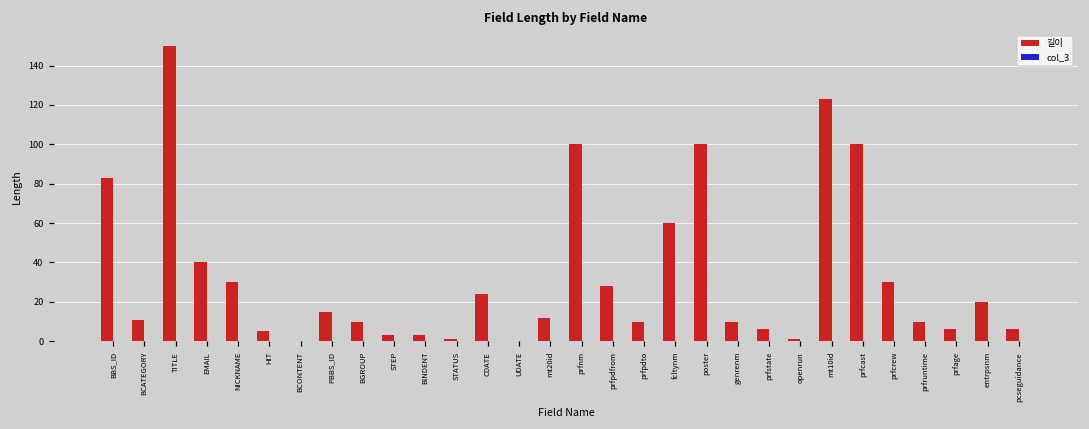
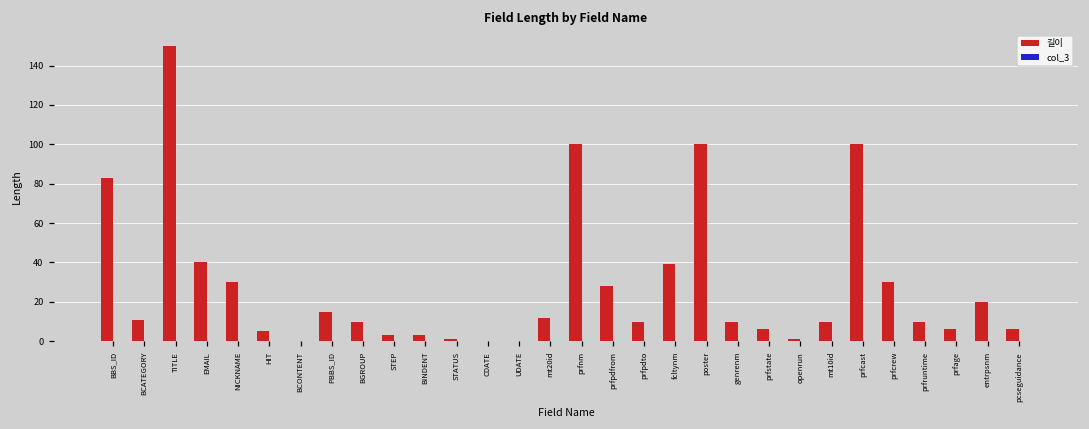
  {
    "길이": {
      "BBS_ID": 83,
      "BCATEGORY": 11,
      "TITLE": 150,
      "EMAIL": 40,
      "NICKNAME": 30,
      "HIT": 5,
      "BCONTENT": 0,
      "PBBS_ID": 15,
      "BGROUP": 10,
      "STEP": 3,
      "BINDENT": 3,
-     "CDATE": 24,
+     "CDATE": 0,
      "UDATE": 0,
      "mt20id": 12,
      "prfnm": 100,
      "prfpdfrom": 28,
      "prfpdto": 10,
-     "fcltynm": 60,
+     "fcltynm": 39,
      "poster": 100,
      "genrenm": 10,
      "prfstate": 6,
-     "mt10id": 123,
+     "mt10id": 10,
      "prfcast": 100,
      "prfcrew": 30,
      "prfruntime": 10,
      "prfage": 6,
      "entrpsnm": 20,
      "pcseguidance": 6
    },
    "col_3": {
      "BBS_ID": 0,
      "BCATEGORY": 0,
      "TITLE": 0,
      "EMAIL": 0,
      "NICKNAME": 0,
      "HIT": 0,
      "BCONTENT": 0,
      "PBBS_ID": 0,
      "BGROUP": 0,
      "STEP": 0,
      "BINDENT": 0,
      "STATUS": 0,
      "CDATE": 0,
      "UDATE": 0,
      "mt20id": 0,
      "prfnm": 0,
      "prfpdfrom": 0,
      "prfpdto": 0,
      "fcltynm": 0,
      "poster": 0,
      "genrenm": 0,
      "prfstate": 0,
      "openrun": 0,
      "mt10id": 0,
      "prfcast": 0,
      "prfcrew": 0,
      "prfruntime": 0,
      "prfage": 0,
      "entrpsnm": 0,
      "pcseguidance": 0
    }
  }
